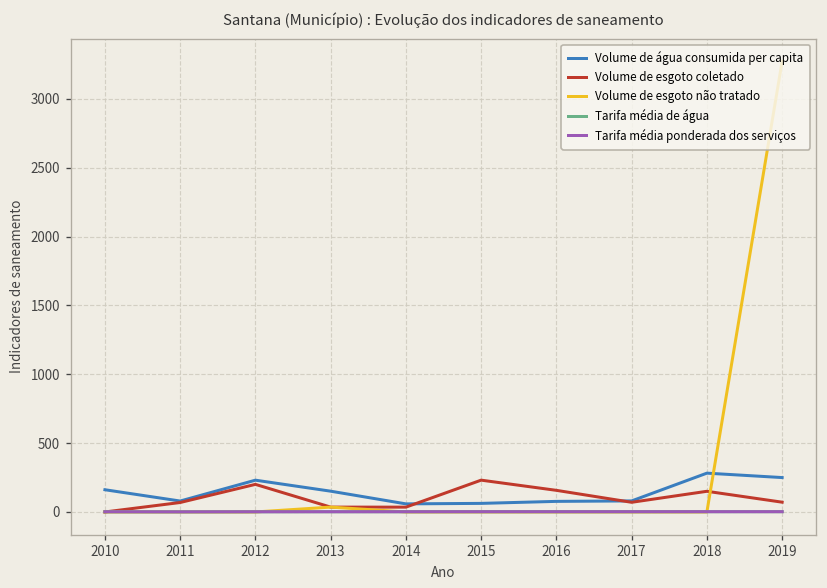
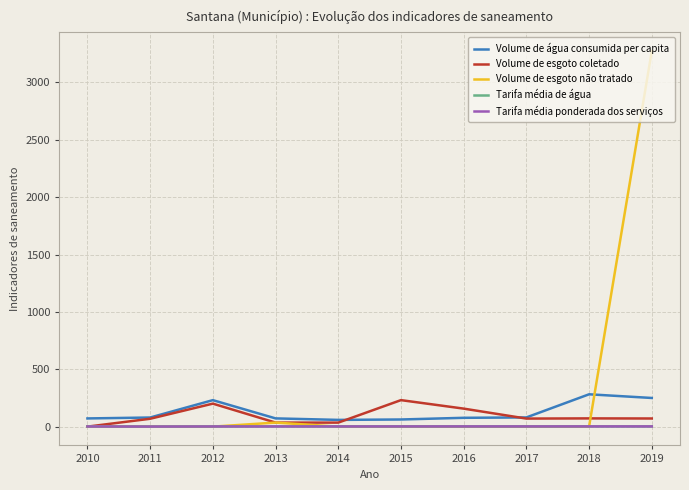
  {
    "Volume de água consumida per capita": {
-     "2010": 160,
+     "2010": 70,
      "2012": 230,
-     "2013": 150,
+     "2013": 70,
      "2014": 60,
      "2015": 60,
      "2016": 80,
      "2018": 280,
      "2019": 250
    },
    "Volume de esgoto coletado": {
      "2012": 200,
      "2014": 40,
      "2015": 230,
      "2016": 160,
-     "2018": 150,
+     "2018": 70,
      "2019": 70
    },
    "Tarifa média ponderada dos serviços": {
      "2013": 0,
      "2019": 0
    }
  }
